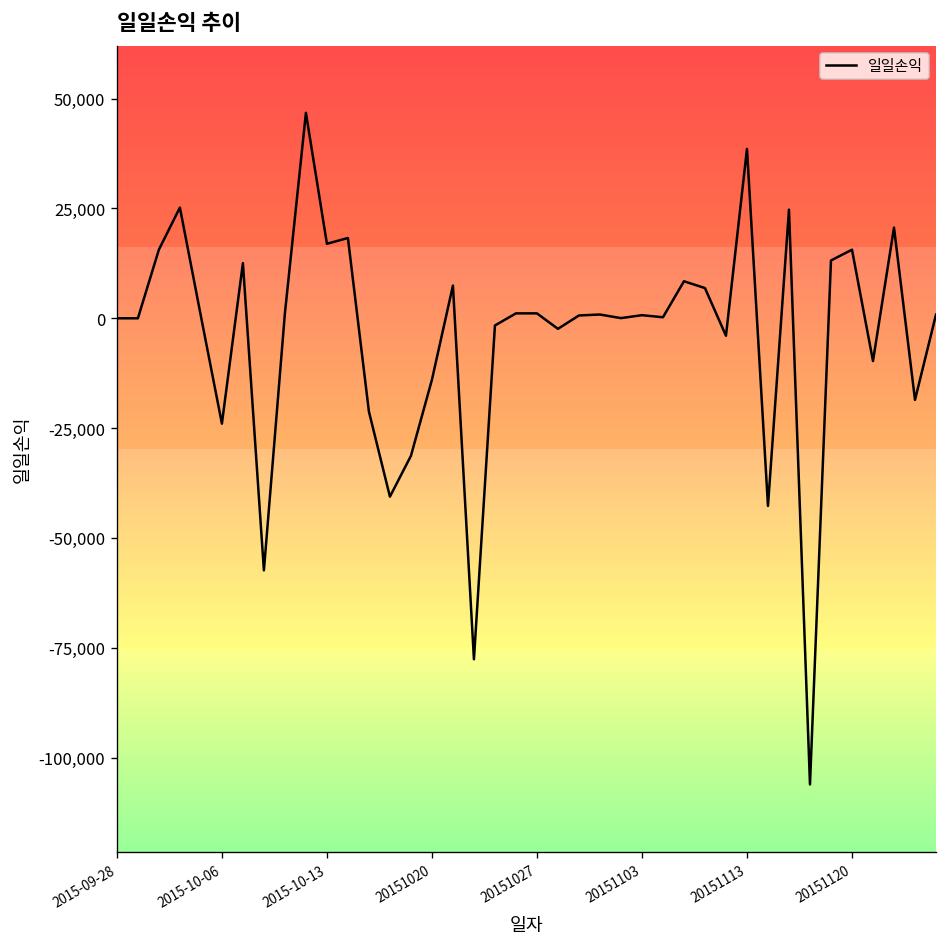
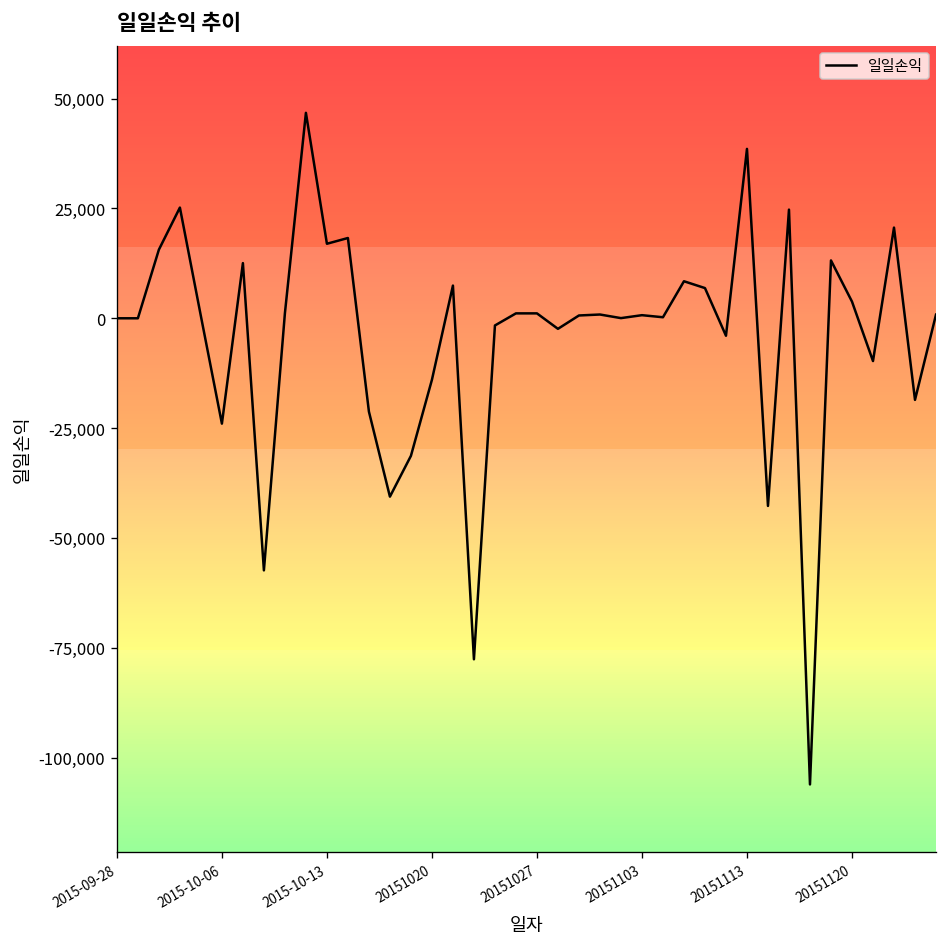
  {
    "2015-09-28": "0",
    "2015-10-06": "-24,000",
    "2015-10-13": "17,000",
    "20151020": "-14,000",
    "20151027": "1,000",
    "20151103": "1,000",
    "20151113": "39,000",
-   "20151120": "16,000"
+   "20151120": "4,000"
  }
